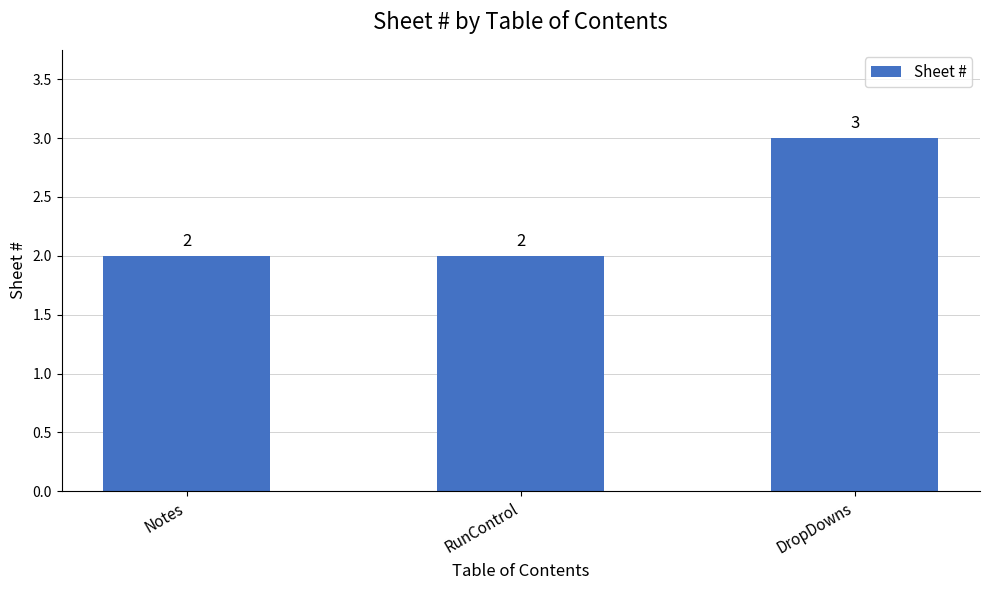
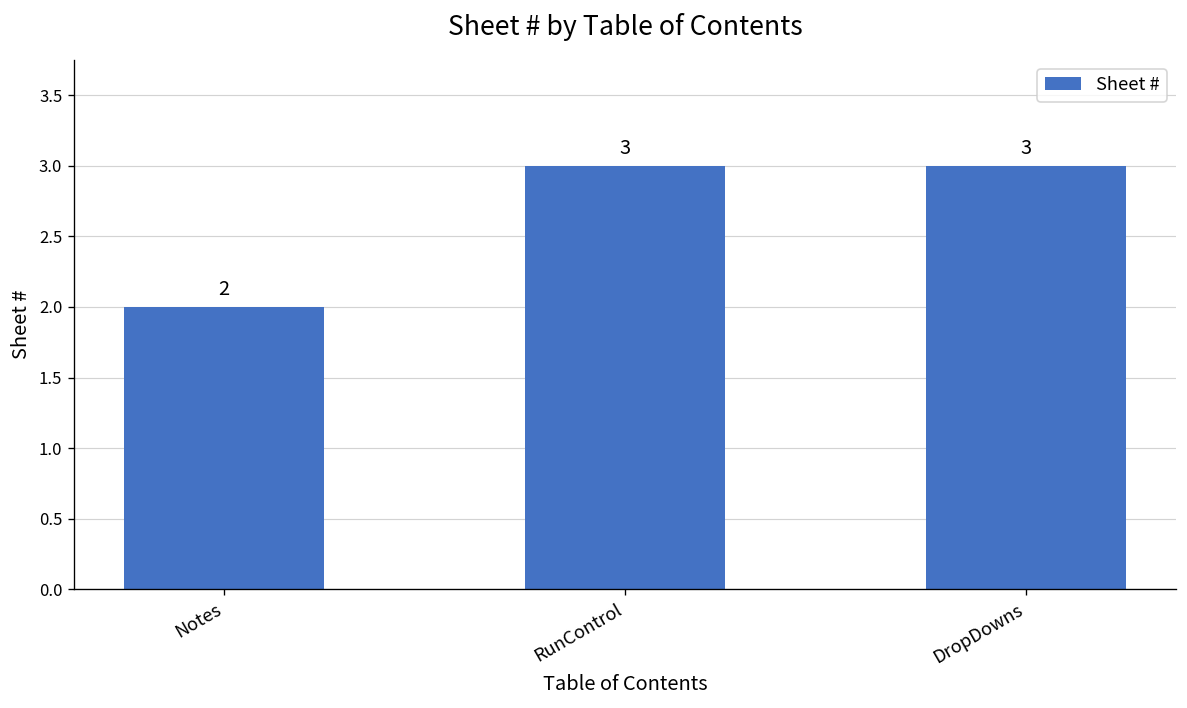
  {
    "Notes": 2,
-   "RunControl": 2,
+   "RunControl": 3,
    "DropDowns": 3
  }
